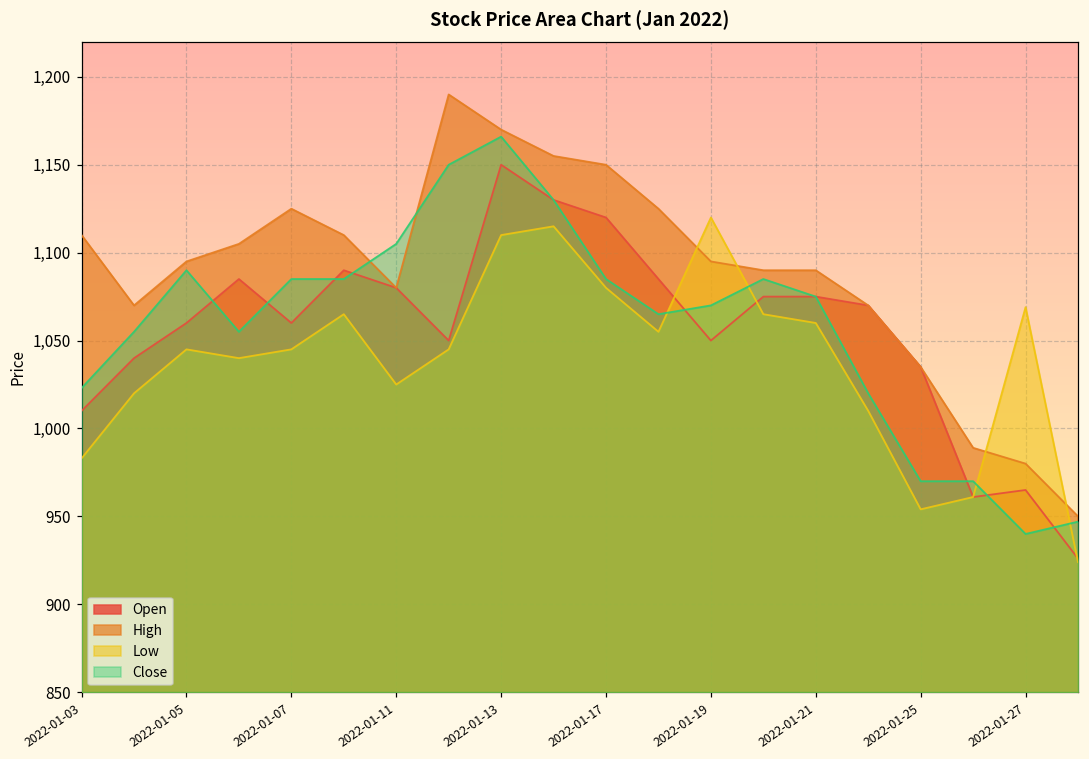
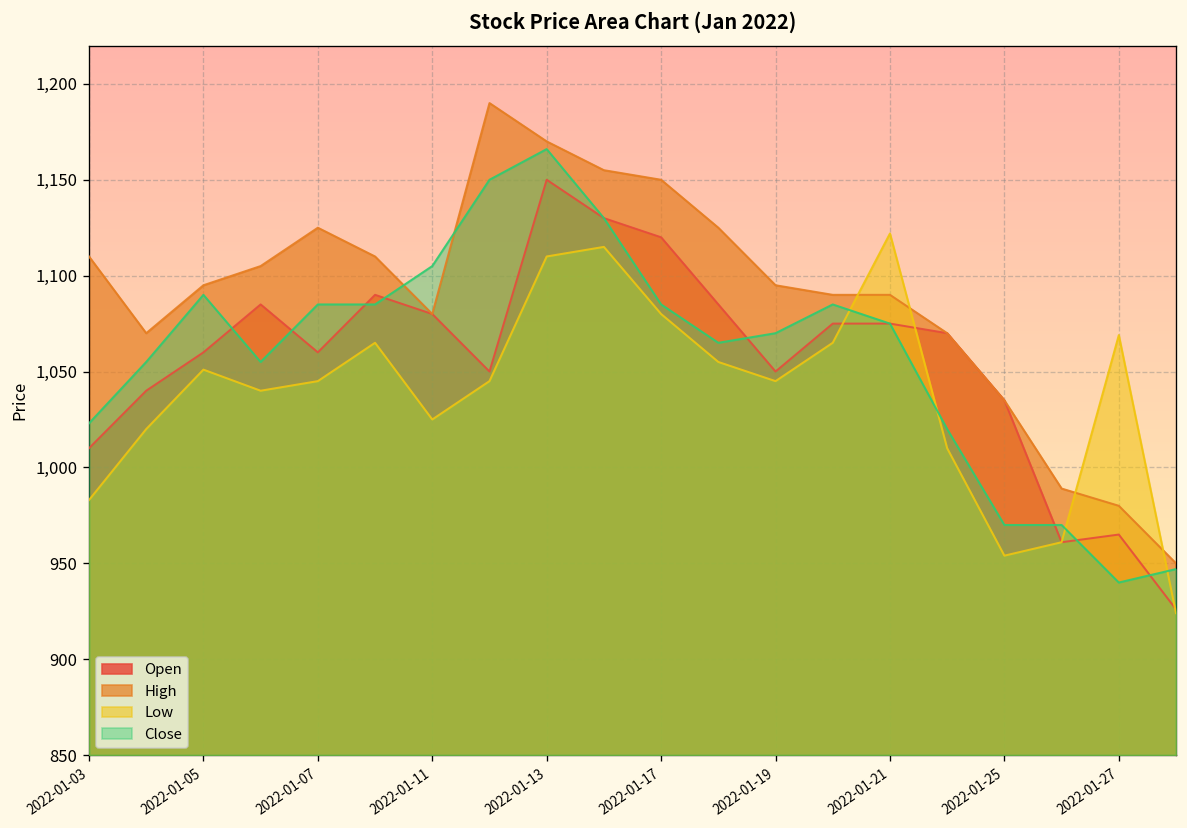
  {
    "Low": {
      "2022-01-03": "983",
-     "2022-01-05": "1,045",
+     "2022-01-05": "1,051",
      "2022-01-07": "1,045",
      "2022-01-11": "1,025",
      "2022-01-13": "1,110",
      "2022-01-17": "1,080",
-     "2022-01-19": "1,120",
-     "2022-01-21": "1,060",
+     "2022-01-19": "1,045",
+     "2022-01-21": "1,122",
      "2022-01-25": "954",
      "2022-01-27": "1,069"
    },
    "Close": {
      "2022-01-03": "1,023",
      "2022-01-05": "1,090",
      "2022-01-07": "1,085",
      "2022-01-11": "1,105",
      "2022-01-13": "1,166",
      "2022-01-17": "1,085",
      "2022-01-19": "1,070",
      "2022-01-25": "970",
      "2022-01-27": "940"
    }
  }
